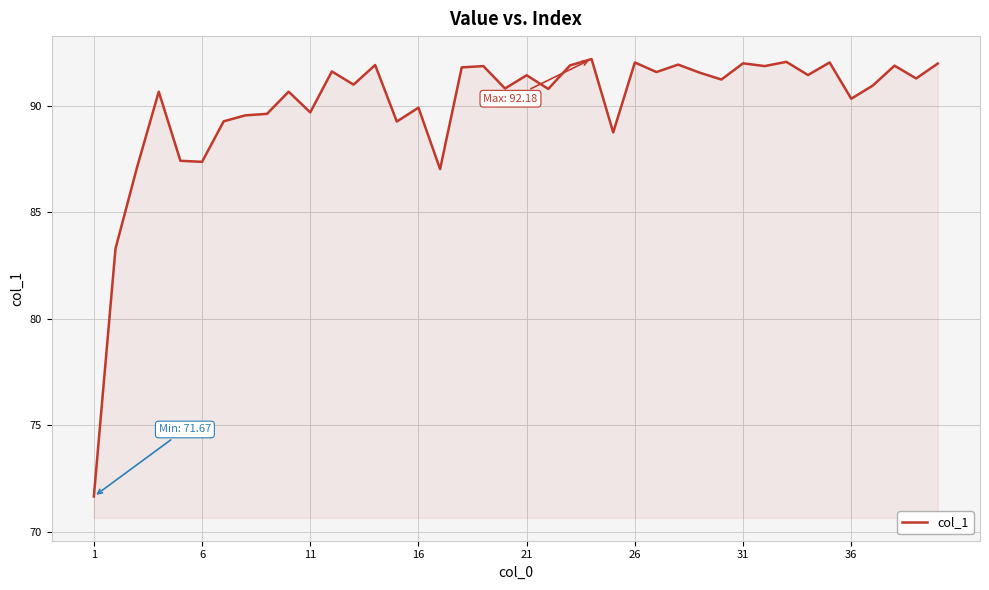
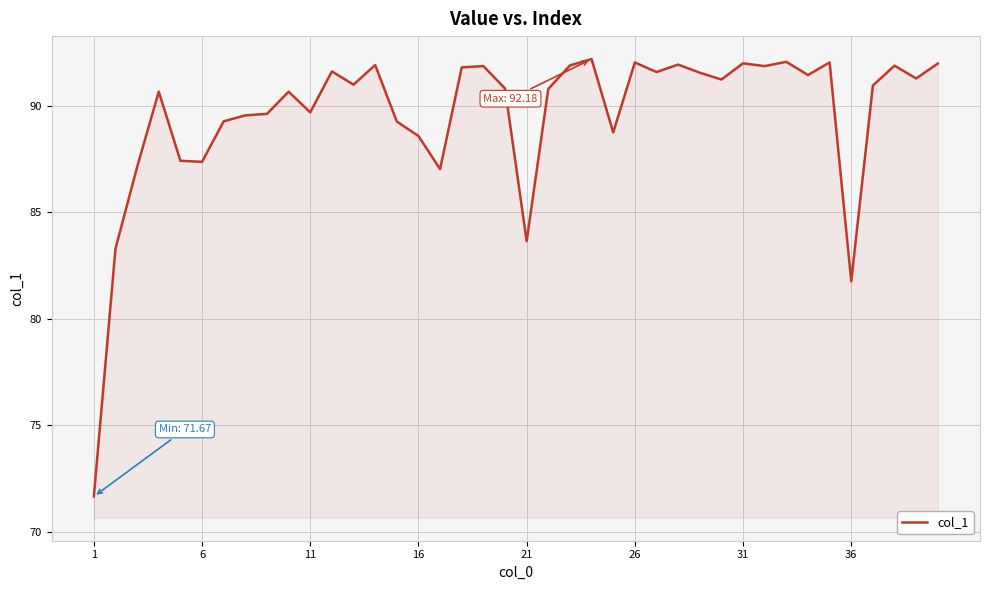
  {
    "6": 87.4,
    "11": 89.7,
-   "16": 89.9,
-   "21": 91.4,
+   "16": 88.6,
+   "21": 83.6,
    "26": 92.0,
    "31": 92.0,
-   "36": 90.3
+   "36": 81.8
  }
